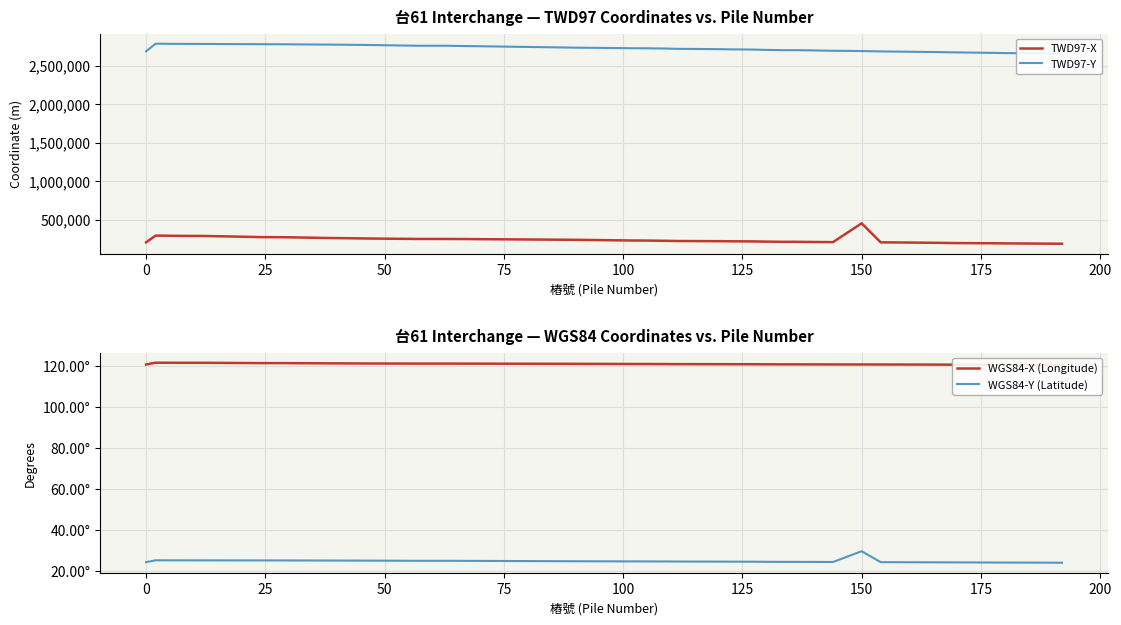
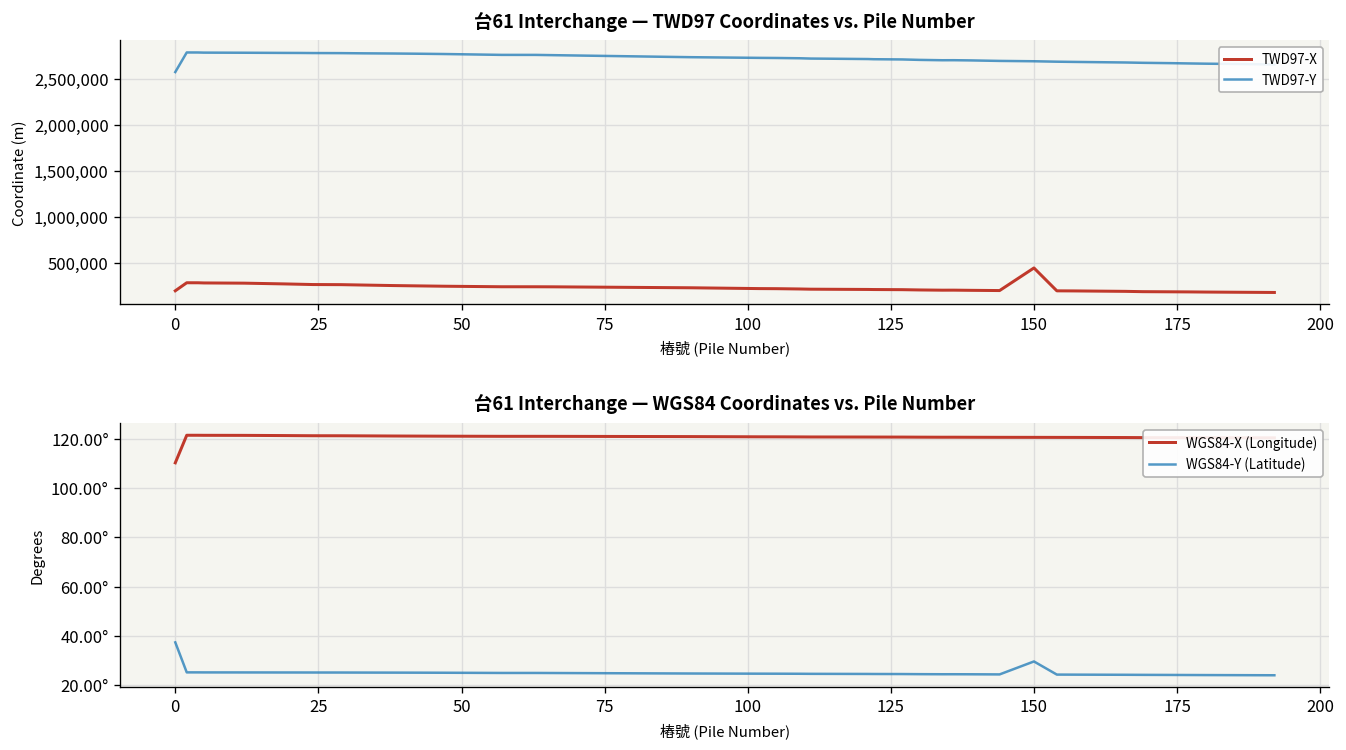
  {
    "台61 Interchange — TWD97 Coordinates vs. Pile Number": {
      "TWD97-X": {
        "0": "200,000",
        "150": "500,000"
      },
      "TWD97-Y": {
-       "0": "2,700,000",
+       "0": "2,600,000",
        "150": "2,700,000"
      }
    },
    "台61 Interchange — WGS84 Coordinates vs. Pile Number": {
      "WGS84-X (Longitude)": {
-       "0": "121°",
+       "0": "110°",
        "150": "121°"
      },
      "WGS84-Y (Latitude)": {
-       "0": "24°",
+       "0": "37°",
        "150": "30°"
      }
    }
  }
